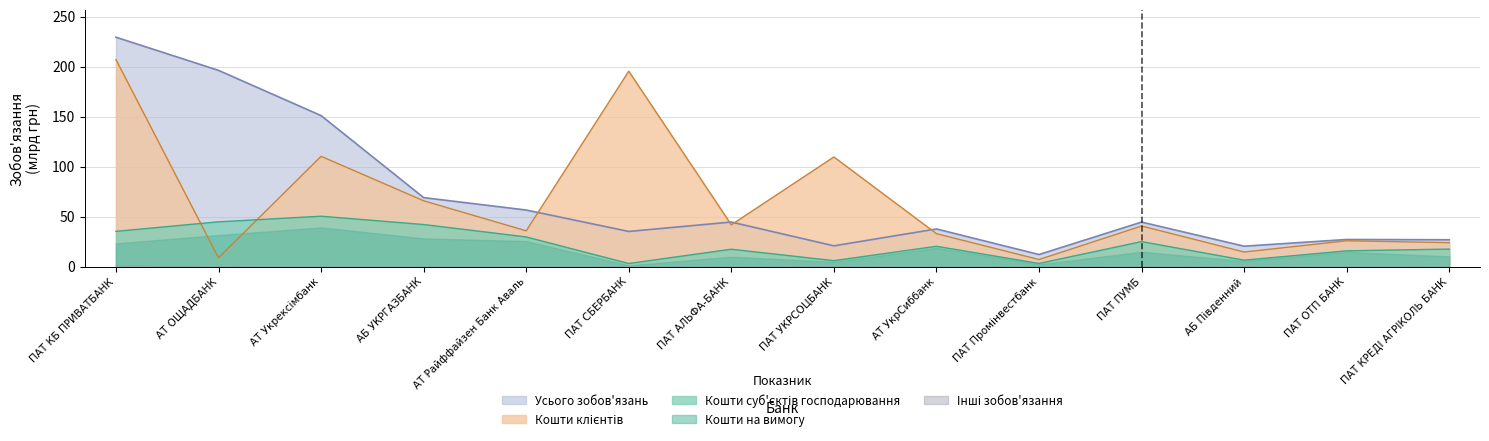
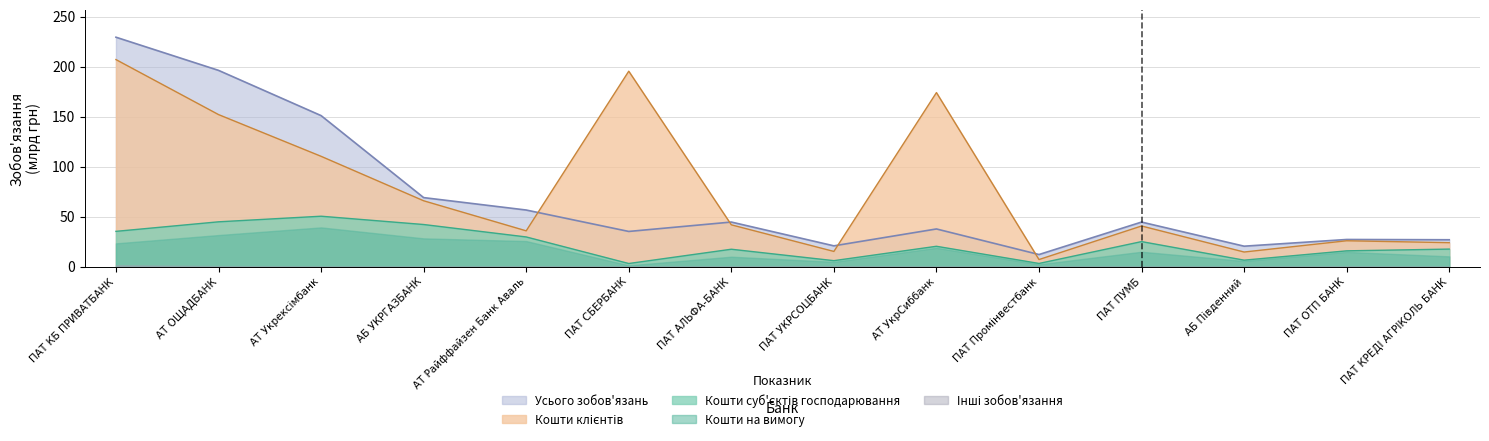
  {
    "Кошти клієнтів": {
      "ПАТ КБ ПРИВАТБАНК": 207,
-     "АТ ОЩАДБАНК": 9,
+     "АТ ОЩАДБАНК": 152,
      "АТ Укрексімбанк": 110,
      "АБ УКРГАЗБАНК": 66,
      "АТ Райффайзен Банк Аваль": 36,
      "ПАТ СБЕРБАНК": 195,
      "ПАТ АЛЬФА-БАНК": 42,
-     "ПАТ УКРСОЦБАНК": 110,
-     "АТ УкрСиббанк": 33,
+     "ПАТ УКРСОЦБАНК": 15,
+     "АТ УкрСиббанк": 174,
      "ПАТ Промінвестбанк": 7,
      "ПАТ ПУМБ": 41,
      "АБ Південний": 15,
      "ПАТ КРЕДІ АГРІКОЛЬ БАНК": 24
    }
  }
